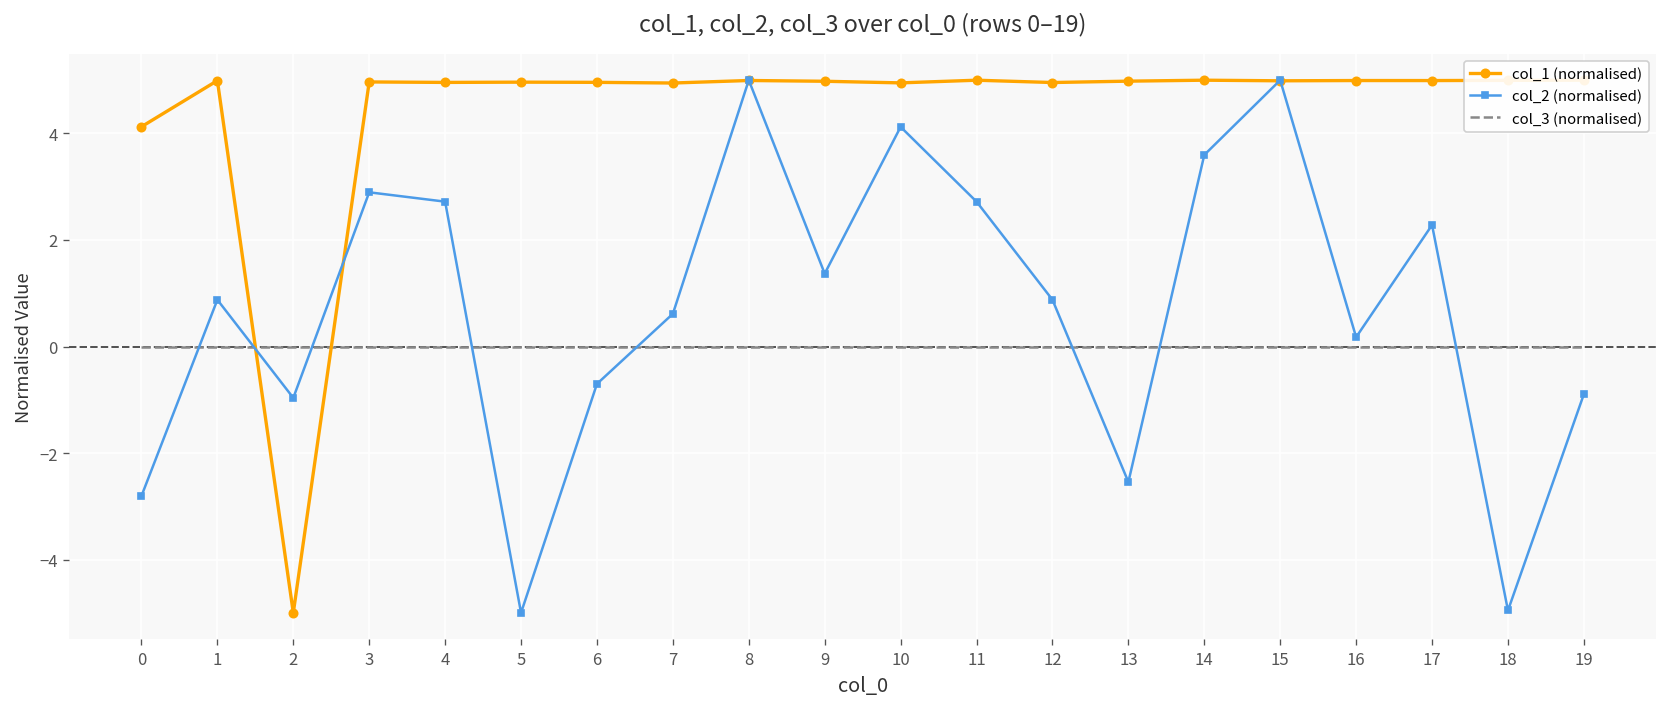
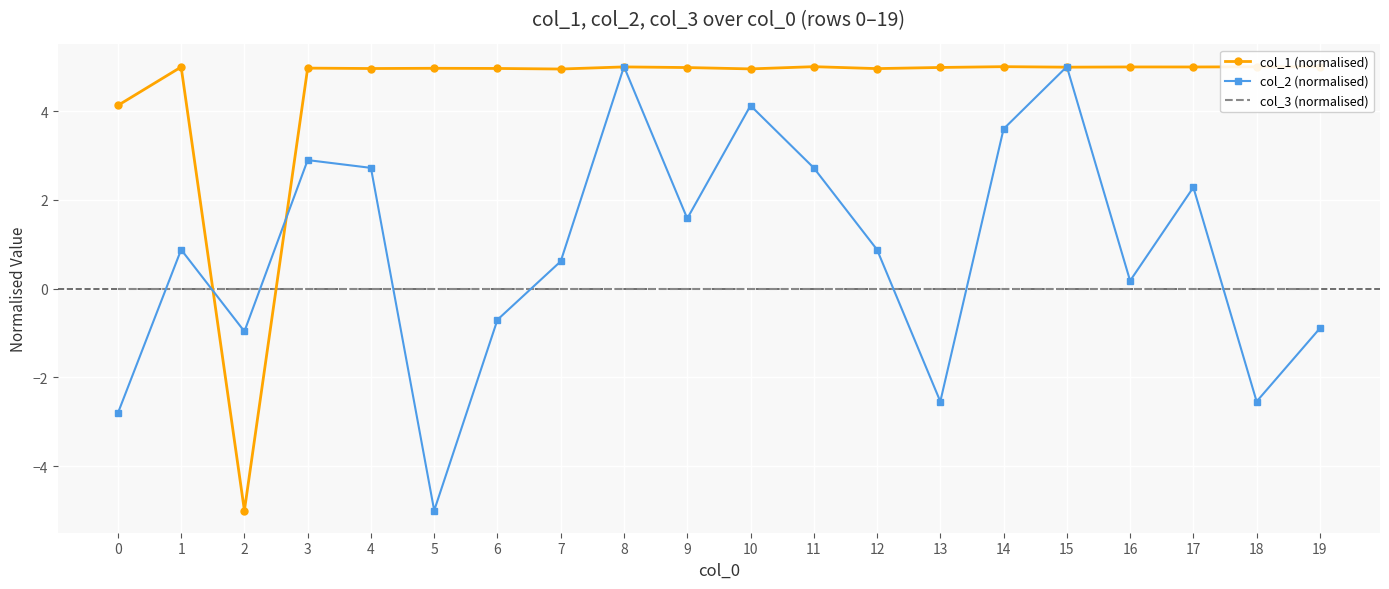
  {
    "col_1 (normalised)": {
      "0": 4.1,
      "1": 5.0,
      "2": -5.0,
      "3": 5.0,
      "4": 5.0,
      "5": 5.0,
      "6": 5.0,
      "7": 4.9,
      "9": 5.0,
      "10": 4.9,
      "11": 5.0,
      "12": 5.0,
      "13": 5.0,
      "14": 5.0,
      "16": 5.0,
      "17": 5.0
    },
    "col_2 (normalised)": {
      "0": -2.8,
      "1": 0.9,
      "2": -1.0,
      "3": 2.9,
      "4": 2.7,
      "5": -5.0,
      "6": -0.7,
      "7": 0.6,
-     "9": 1.4,
+     "9": 1.6,
      "10": 4.1,
      "11": 2.7,
      "12": 0.9,
      "13": -2.5,
      "14": 3.6,
      "16": 0.2,
      "17": 2.3,
-     "18": -5.0,
+     "18": -2.5,
      "19": -0.9
    },
    "col_3 (normalised)": {
      "0": 0.0,
      "1": 0.0,
      "2": 0.0,
      "3": 0.0,
      "4": 0.0,
      "5": 0.0,
      "6": 0.0,
      "7": 0.0,
      "8": 0.0,
      "9": 0.0,
      "10": 0.0,
      "11": 0.0,
      "12": 0.0,
      "13": 0.0,
      "14": 0.0,
      "15": 0.0,
      "16": 0.0,
      "17": 0.0,
      "18": 0.0,
      "19": 0.0
    }
  }
